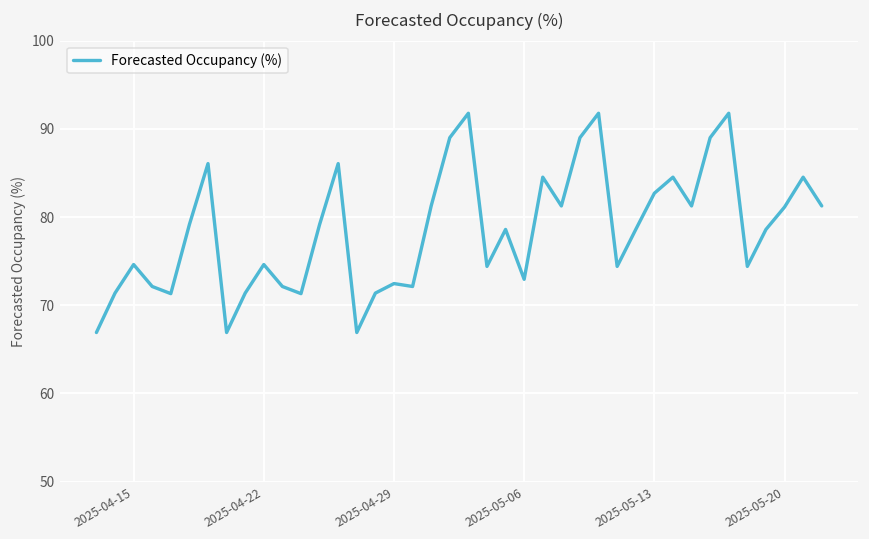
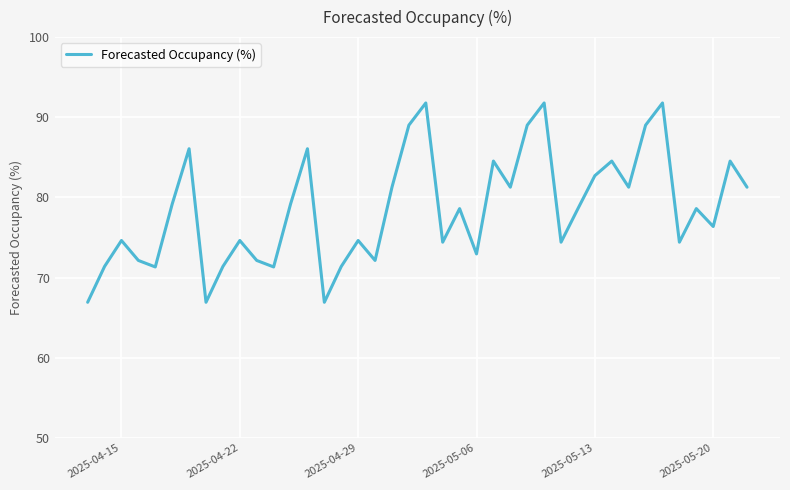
  {
    "2025-04-15": 75,
    "2025-04-22": 75,
-   "2025-04-29": 72,
+   "2025-04-29": 75,
    "2025-05-06": 73,
    "2025-05-13": 83,
-   "2025-05-20": 81
+   "2025-05-20": 76
  }
